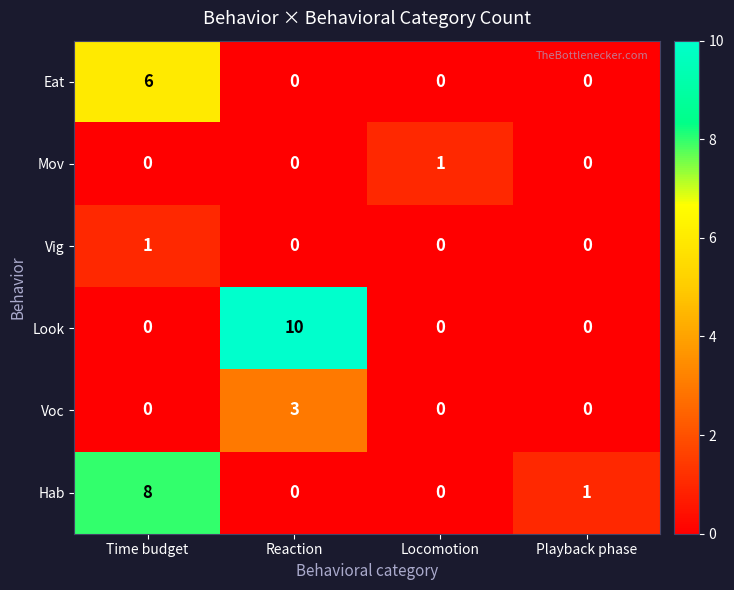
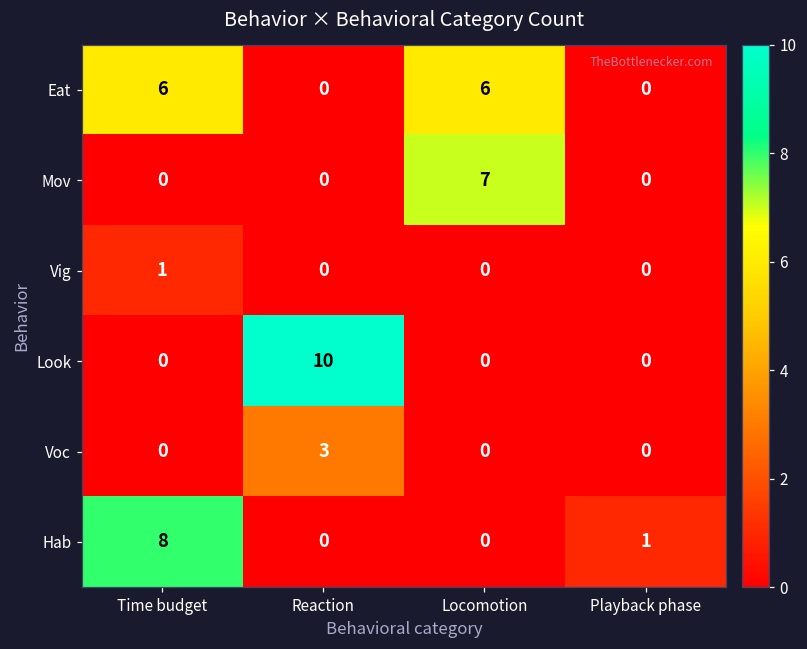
  {
    "Eat": {
      "Time budget": 6,
      "Reaction": 0,
-     "Locomotion": 0
+     "Locomotion": 6
    },
    "Mov": {
      "Time budget": 0,
      "Reaction": 0,
-     "Locomotion": 1,
+     "Locomotion": 7,
      "Playback phase": 0
    },
    "Vig": {
      "Time budget": 1,
      "Reaction": 0,
      "Locomotion": 0,
      "Playback phase": 0
    },
    "Look": {
      "Time budget": 0,
      "Reaction": 10,
      "Locomotion": 0,
      "Playback phase": 0
    },
    "Voc": {
      "Time budget": 0,
      "Reaction": 3,
      "Locomotion": 0,
      "Playback phase": 0
    },
    "Hab": {
      "Time budget": 8,
      "Reaction": 0,
      "Locomotion": 0,
      "Playback phase": 1
    }
  }
